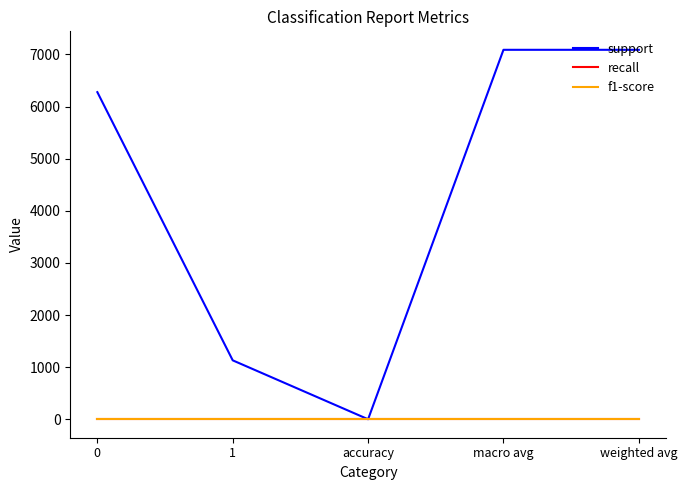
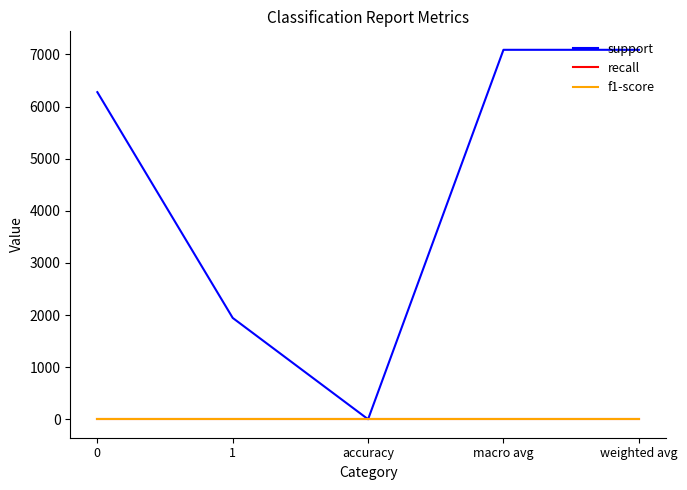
  {
    "support": {
      "0": 6300,
-     "1": 1100,
+     "1": 1900,
      "macro avg": 7100,
      "weighted avg": 7100
    },
    "f1-score": {
      "0": 0,
      "1": 0,
      "macro avg": 0,
      "weighted avg": 0
    }
  }
